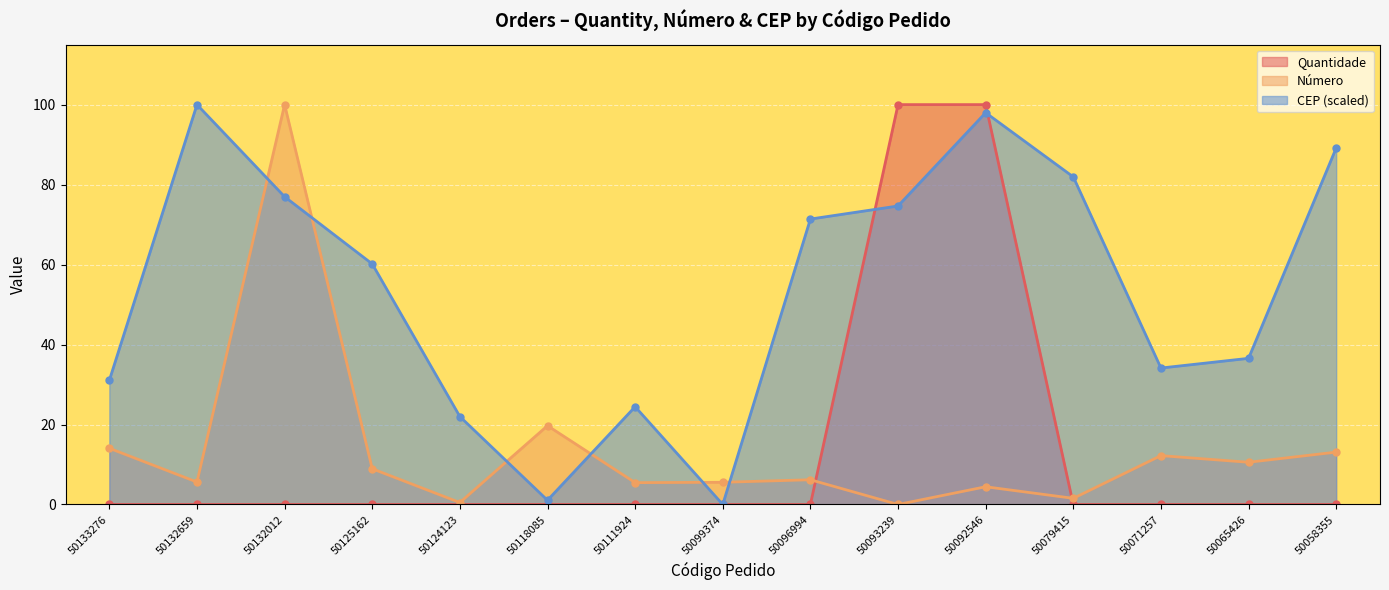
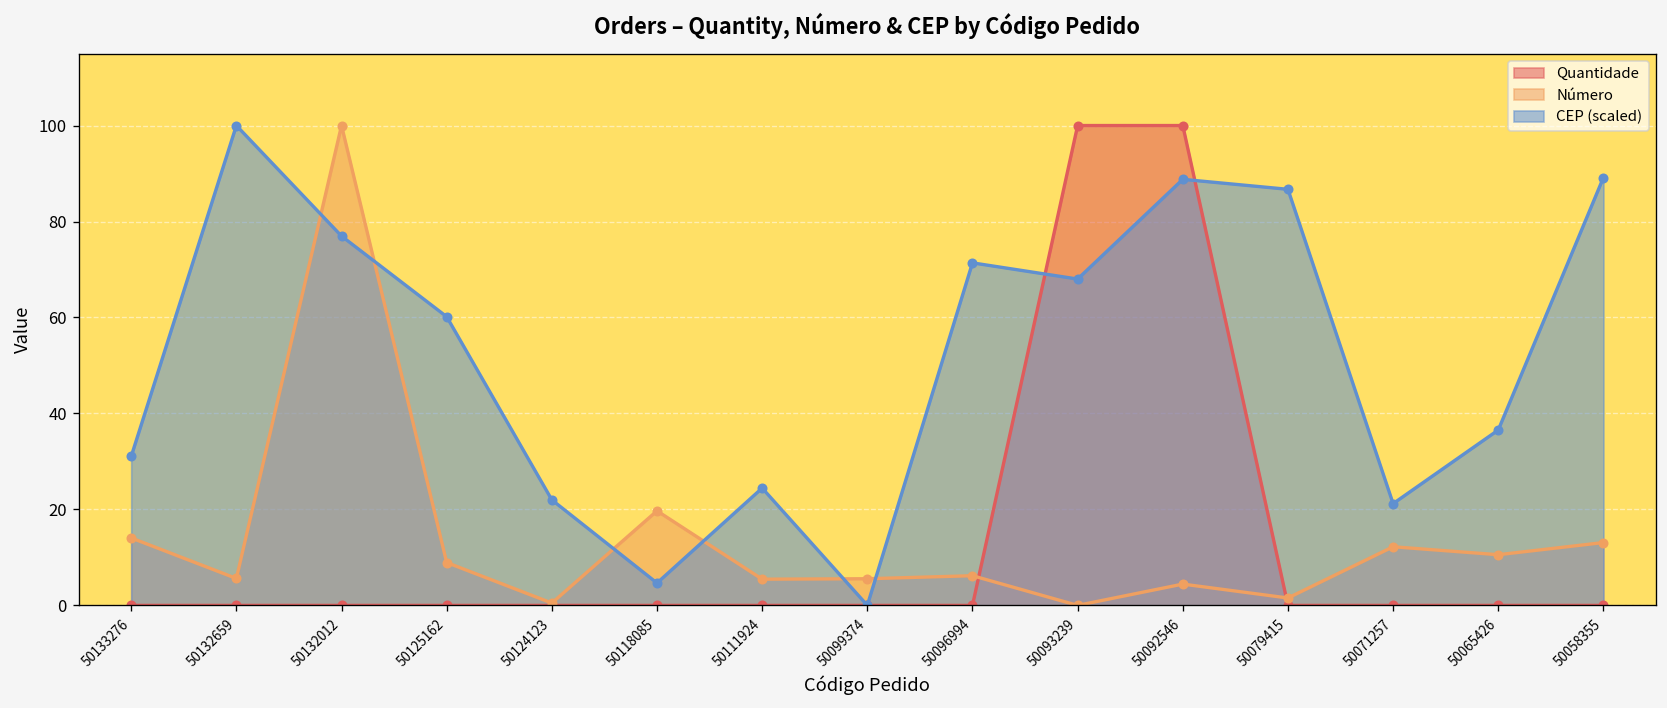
  {
    "CEP (scaled)": {
      "50133276": 31,
      "50132659": 100,
      "50132012": 77,
      "50125162": 60,
      "50124123": 22,
-     "50118085": 1,
+     "50118085": 5,
      "50111924": 24,
      "50096994": 71,
-     "50093239": 75,
-     "50092546": 98,
-     "50079415": 82,
-     "50071257": 34,
+     "50093239": 68,
+     "50092546": 89,
+     "50079415": 87,
+     "50071257": 21,
      "50065426": 37,
      "50058355": 89
    }
  }
